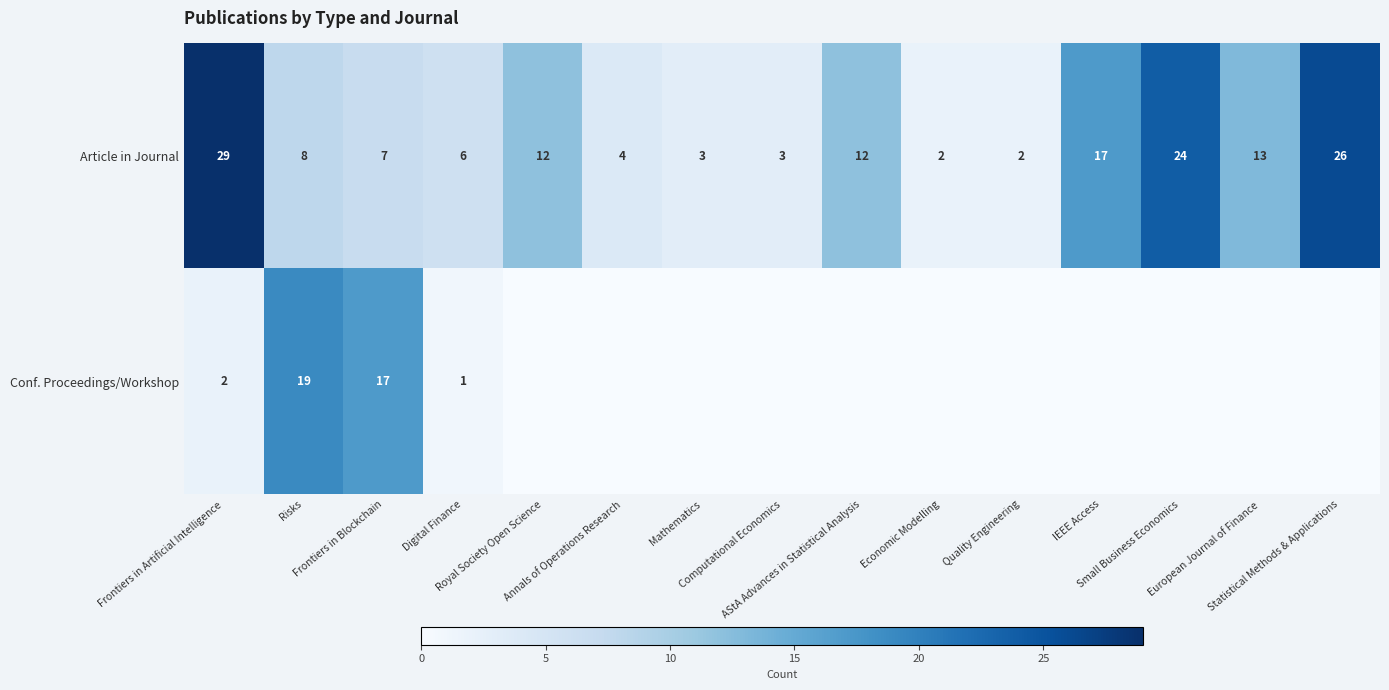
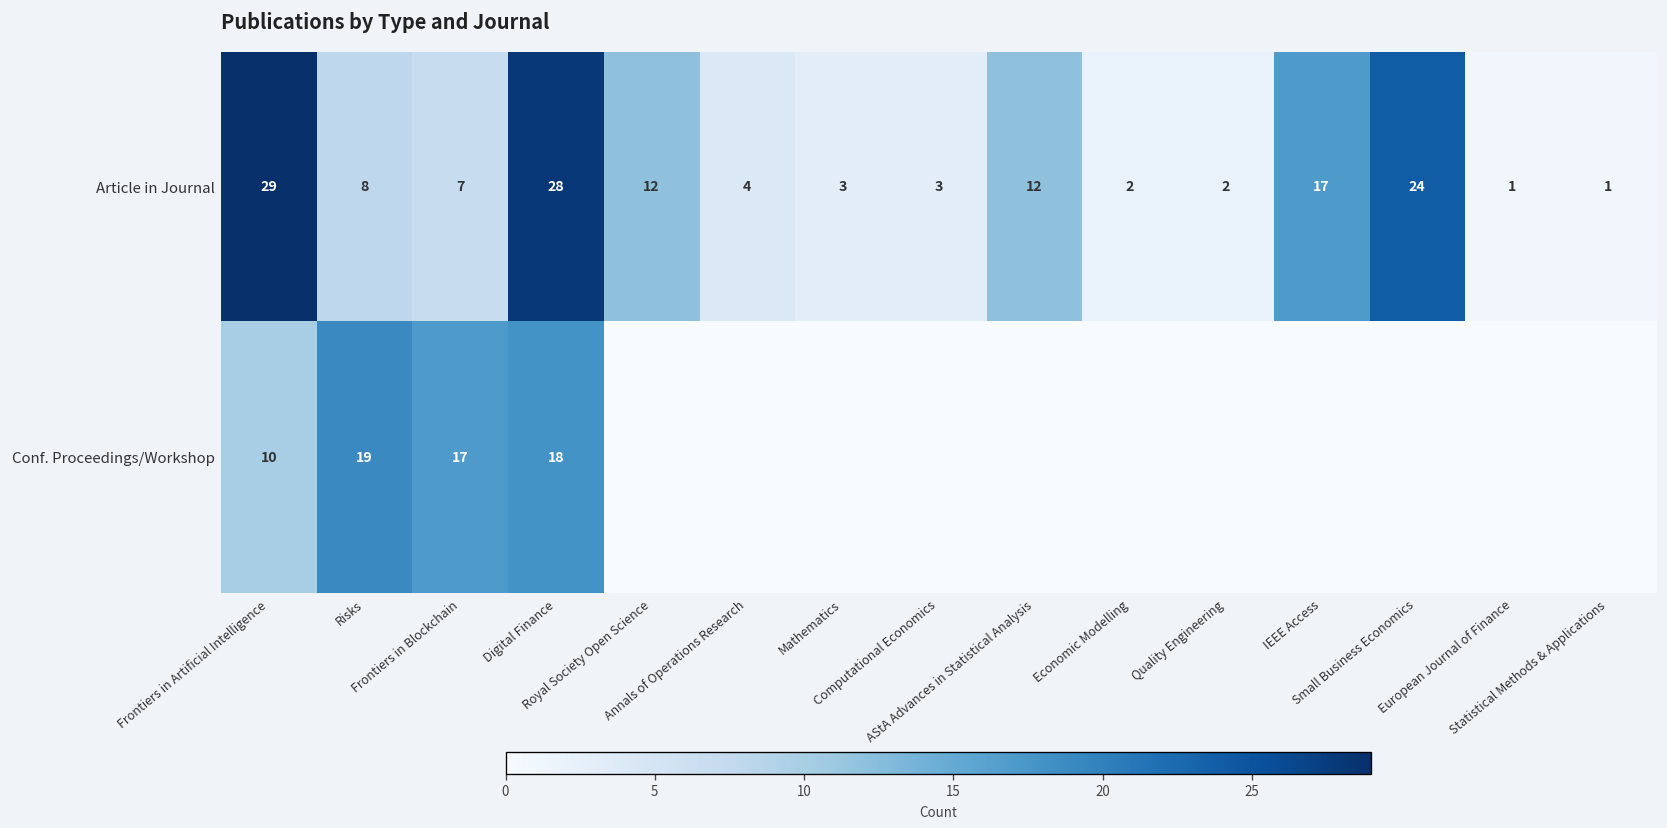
  {
    "Article in Journal": {
      "Frontiers in Artificial Intelligence": 29,
      "Risks": 8,
      "Frontiers in Blockchain": 7,
-     "Digital Finance": 6,
+     "Digital Finance": 28,
      "Royal Society Open Science": 12,
      "Annals of Operations Research": 4,
      "Mathematics": 3,
      "Computational Economics": 3,
      "AStA Advances in Statistical Analysis": 12,
      "Economic Modelling": 2,
      "Quality Engineering": 2,
      "IEEE Access": 17,
      "Small Business Economics": 24,
-     "European Journal of Finance": 13,
-     "Statistical Methods & Applications": 26
+     "European Journal of Finance": 1,
+     "Statistical Methods & Applications": 1
    },
    "Conf. Proceedings/Workshop": {
-     "Frontiers in Artificial Intelligence": 2,
+     "Frontiers in Artificial Intelligence": 10,
      "Risks": 19,
      "Frontiers in Blockchain": 17,
-     "Digital Finance": 1
+     "Digital Finance": 18
    }
  }
